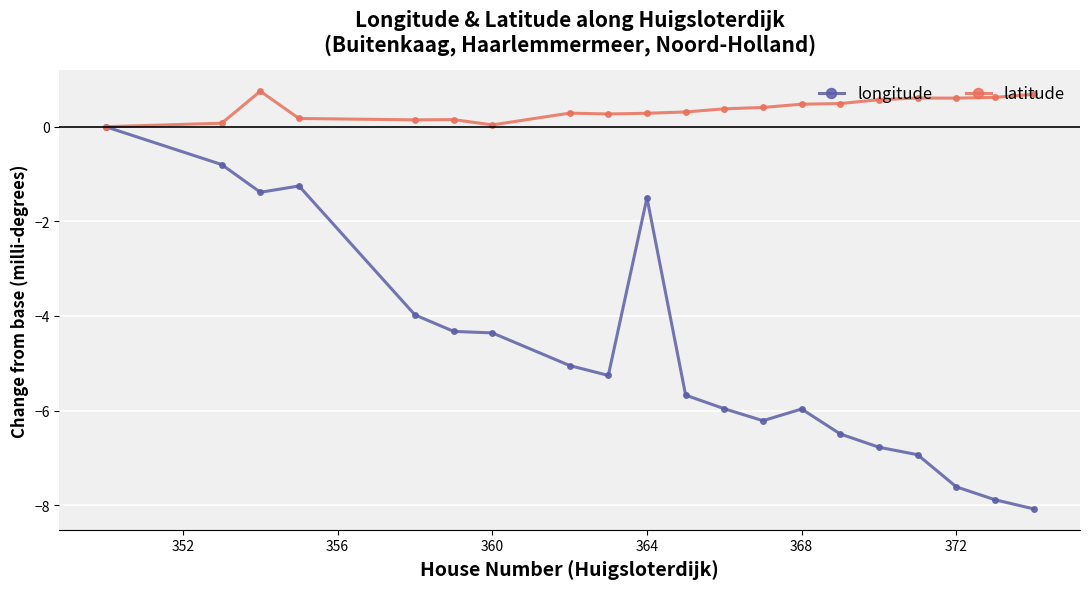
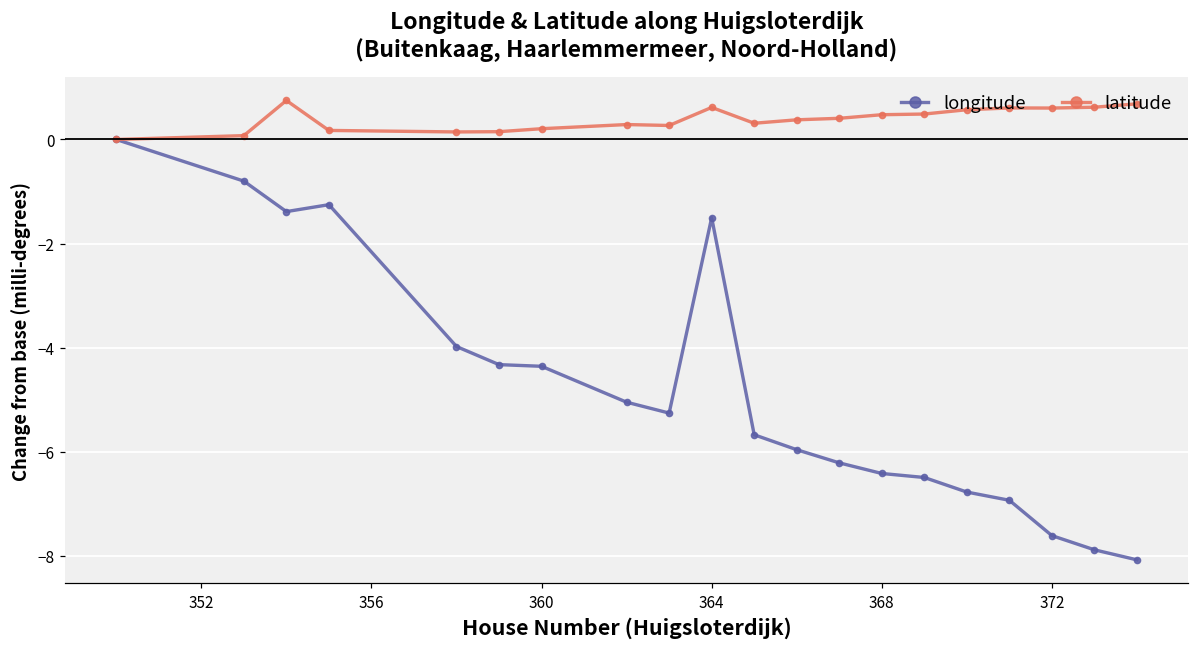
  {
    "longitude": {
      "360": -4.4,
      "364": -1.5,
-     "368": -6.0,
+     "368": -6.4,
      "372": -7.6
    },
    "latitude": {
-     "360": 0.0,
-     "364": 0.3,
+     "360": 0.2,
+     "364": 0.6,
      "368": 0.5,
      "372": 0.6
    }
  }
